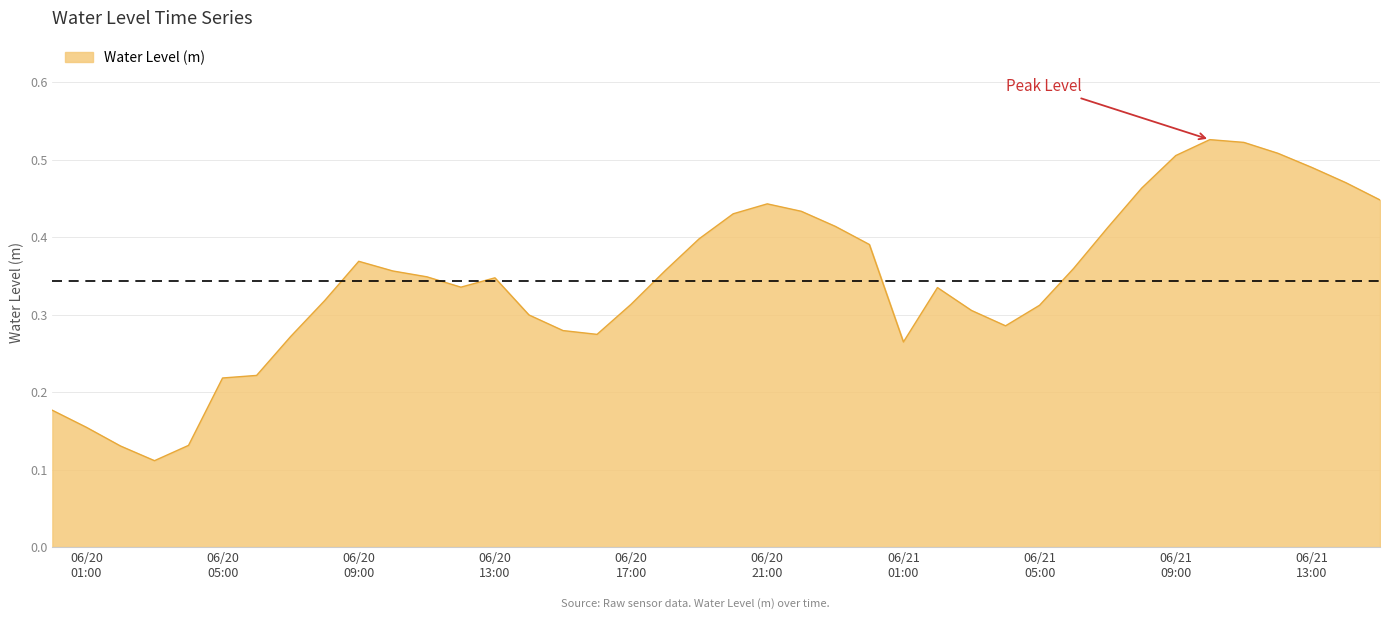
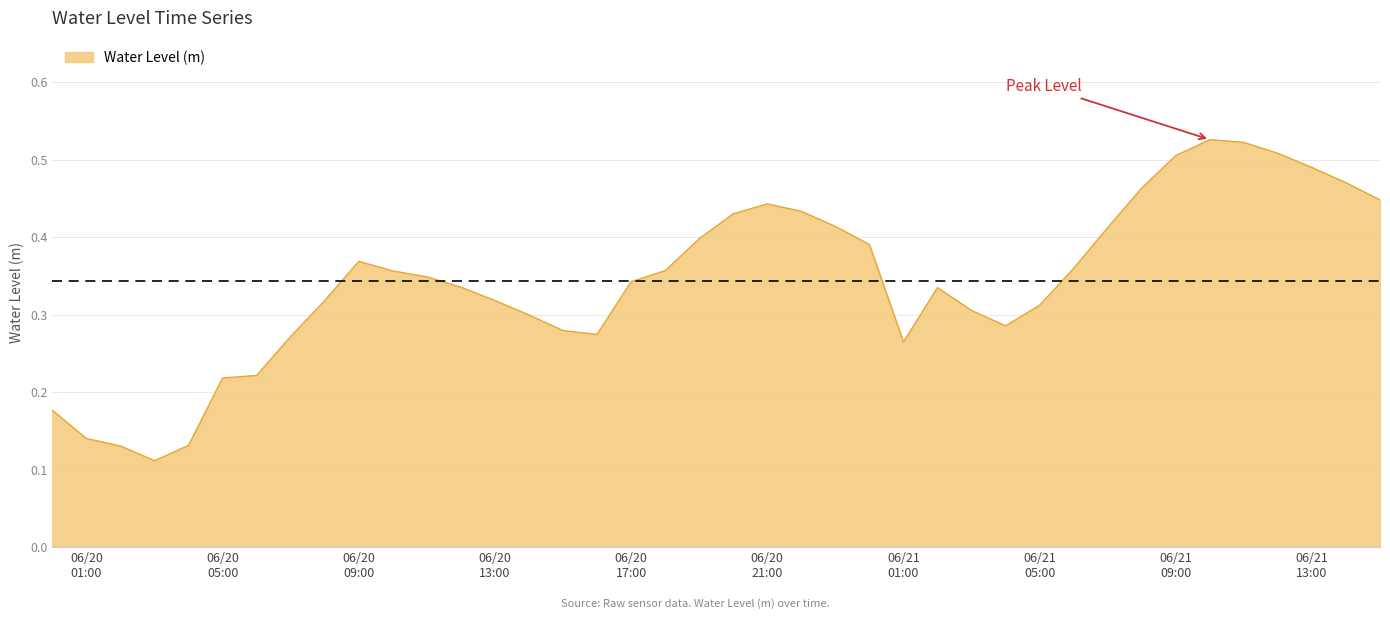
  {
-   "06/20 01:00": 0.15,
+   "06/20 01:00": 0.14,
    "06/20 05:00": 0.22,
    "06/20 09:00": 0.37,
-   "06/20 13:00": 0.35,
-   "06/20 17:00": 0.31,
+   "06/20 13:00": 0.32,
+   "06/20 17:00": 0.34,
    "06/20 21:00": 0.44,
    "06/21 01:00": 0.26,
    "06/21 05:00": 0.31,
    "06/21 09:00": 0.51,
    "06/21 13:00": 0.49
  }
